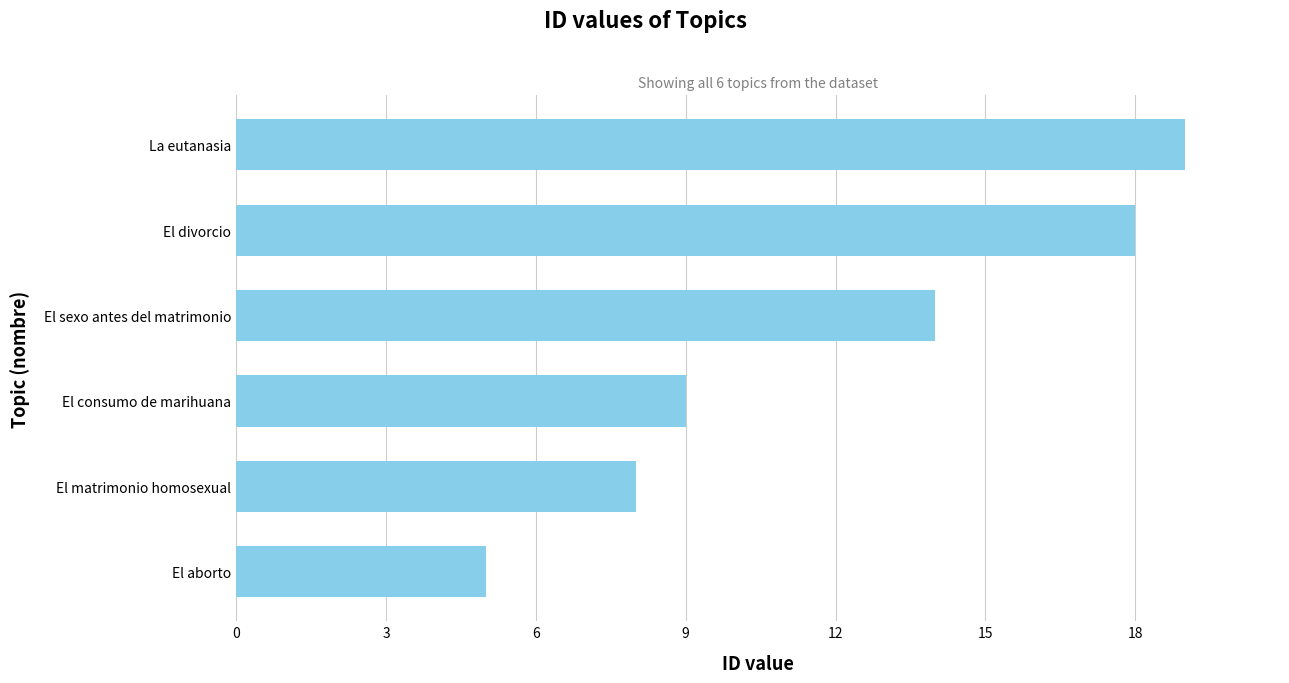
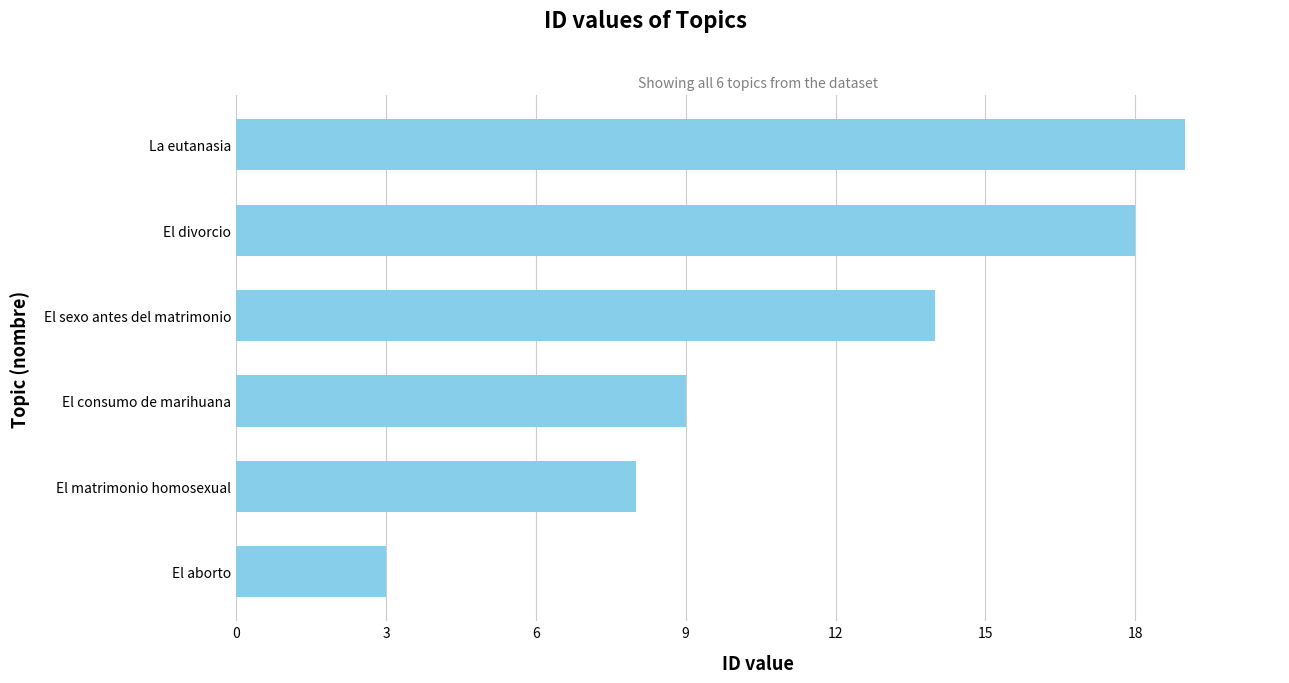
  {
    "La eutanasia": 19,
    "El divorcio": 18,
    "El sexo antes del matrimonio": 14,
    "El consumo de marihuana": 9,
    "El matrimonio homosexual": 8,
-   "El aborto": 5
+   "El aborto": 3
  }
